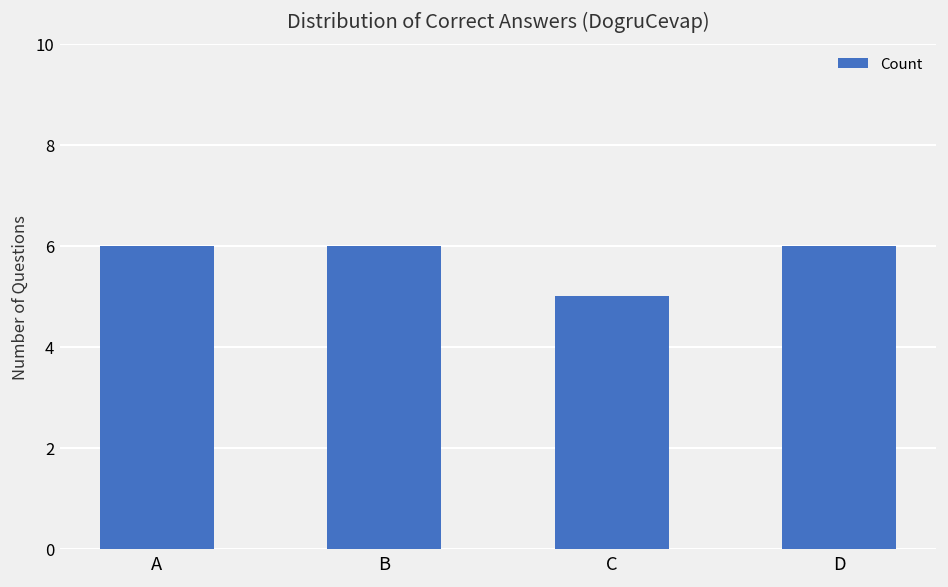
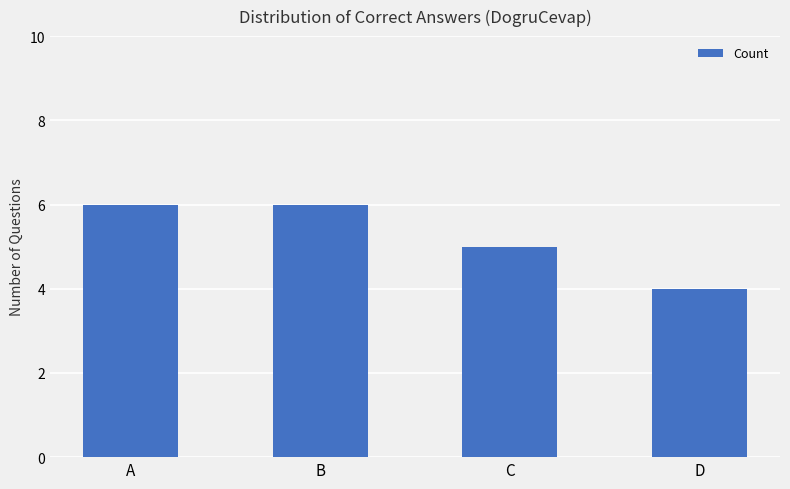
  {
    "A": 6,
    "B": 6,
    "C": 5,
-   "D": 6
+   "D": 4
  }
